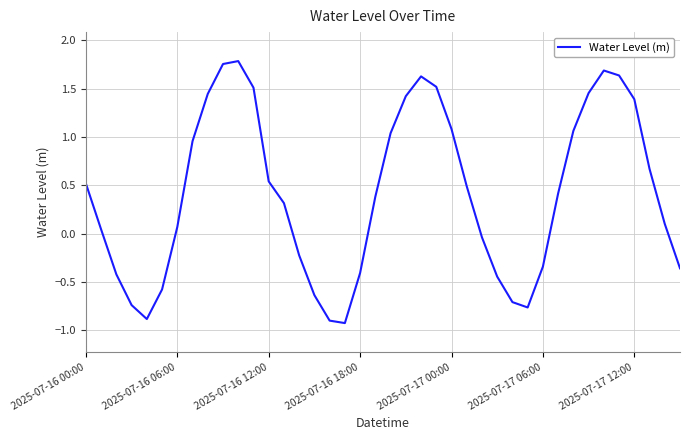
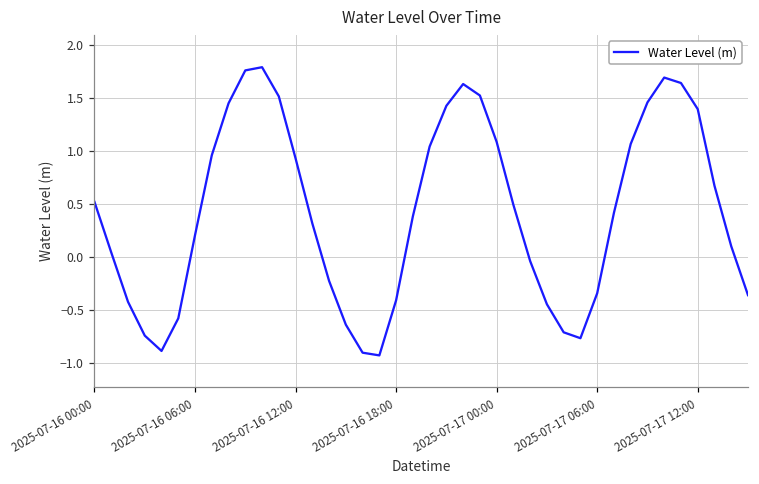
  {
    "2025-07-16 00:00": 0.5,
-   "2025-07-16 06:00": 0.1,
-   "2025-07-16 12:00": 0.5,
+   "2025-07-16 06:00": 0.2,
+   "2025-07-16 12:00": 0.9,
    "2025-07-16 18:00": -0.4,
    "2025-07-17 00:00": 1.1,
    "2025-07-17 06:00": -0.3,
    "2025-07-17 12:00": 1.4
  }
